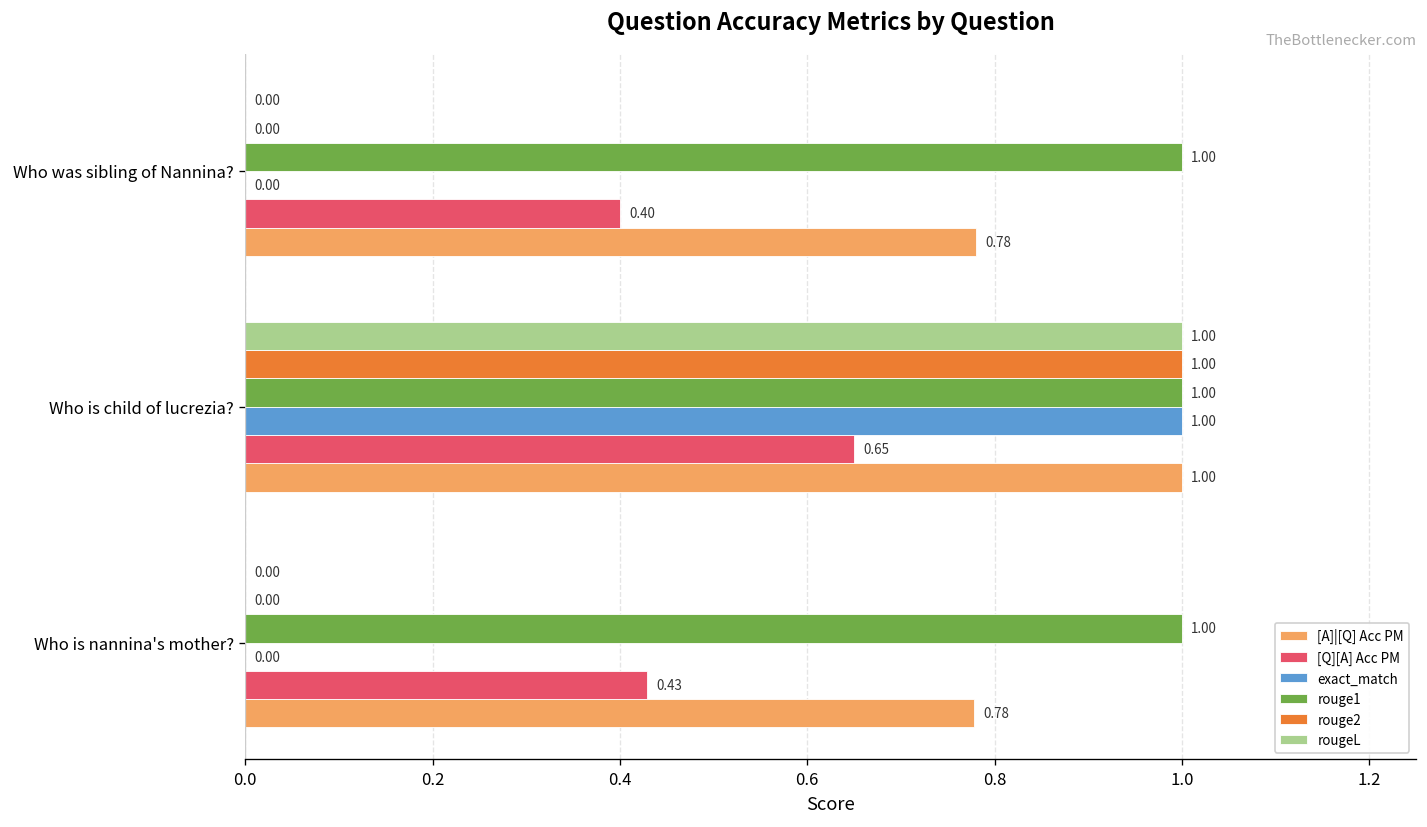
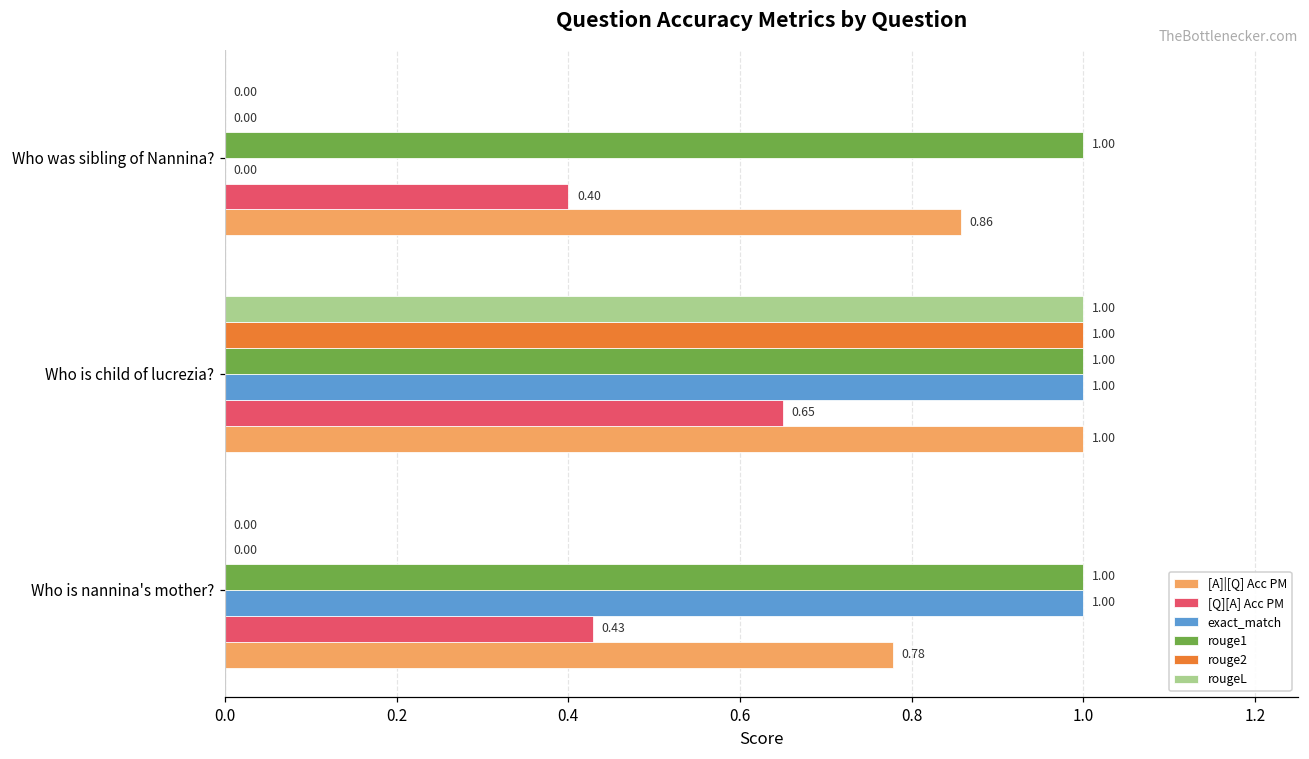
  {
    "[A]|[Q] Acc PM": {
-     "Who was sibling of Nannina?": 0.78,
+     "Who was sibling of Nannina?": 0.86,
      "Who is child of lucrezia?": 1.00,
      "Who is nannina's mother?": 0.78
    },
    "[Q][A] Acc PM": {
      "Who was sibling of Nannina?": 0.40,
      "Who is child of lucrezia?": 0.65,
      "Who is nannina's mother?": 0.43
    },
    "exact_match": {
      "Who was sibling of Nannina?": 0.00,
      "Who is child of lucrezia?": 1.00,
-     "Who is nannina's mother?": 0.00
+     "Who is nannina's mother?": 1.00
    },
    "rouge1": {
      "Who was sibling of Nannina?": 1.00,
      "Who is child of lucrezia?": 1.00,
      "Who is nannina's mother?": 1.00
    },
    "rouge2": {
      "Who was sibling of Nannina?": 0.00,
      "Who is child of lucrezia?": 1.00,
      "Who is nannina's mother?": 0.00
    },
    "rougeL": {
      "Who was sibling of Nannina?": 0.00,
      "Who is child of lucrezia?": 1.00,
      "Who is nannina's mother?": 0.00
    }
  }
